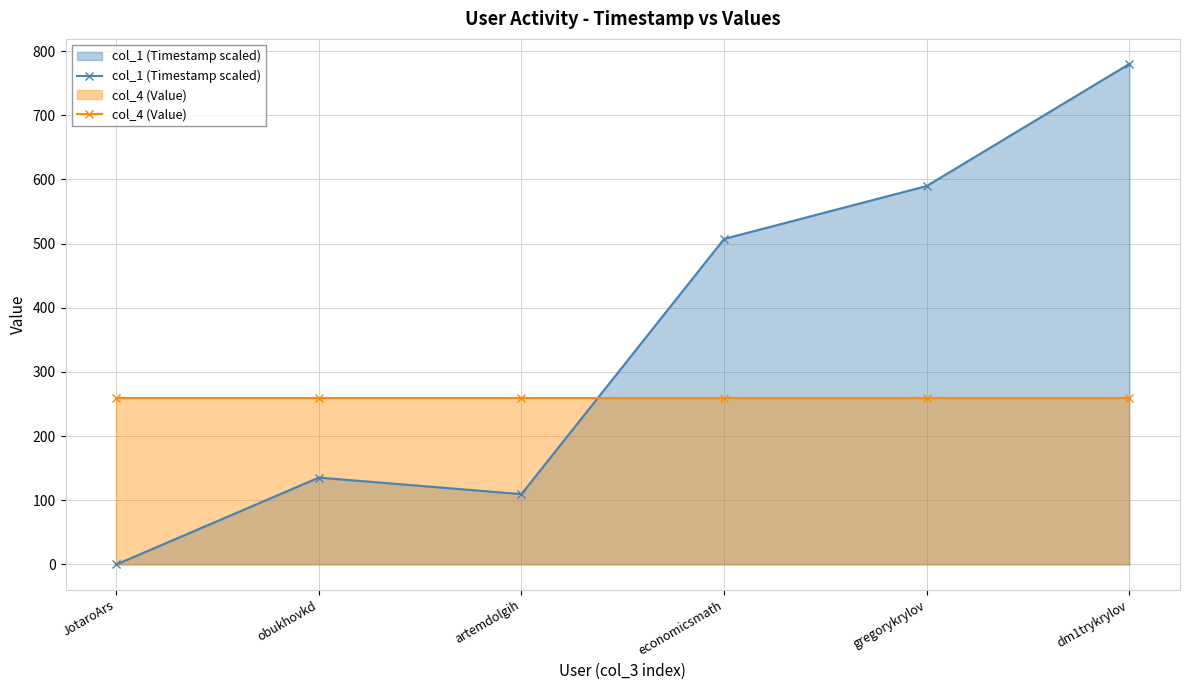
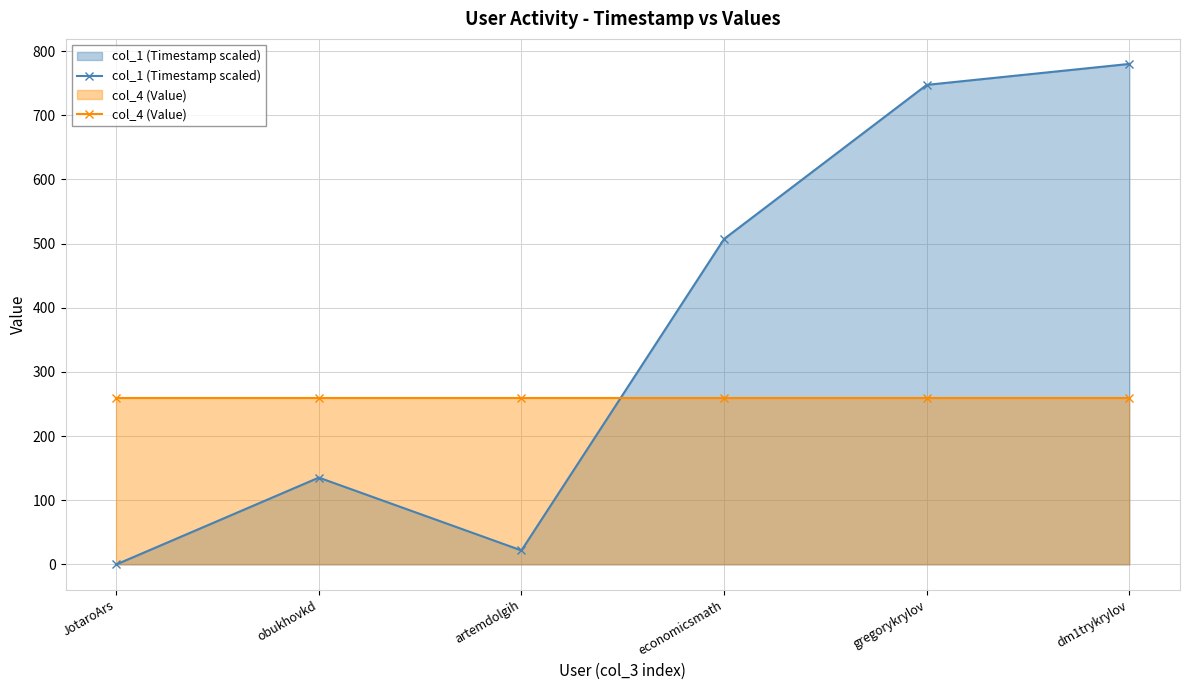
  {
    "col_1 (Timestamp scaled)": {
      "JotaroArs": 0,
      "obukhovkd": 140,
-     "artemdolgih": 110,
+     "artemdolgih": 20,
      "economicsmath": 510,
-     "gregorykrylov": 590,
+     "gregorykrylov": 750,
      "dm1trykrylov": 780
    },
    "col_4 (Value)": {
      "JotaroArs": 260,
      "obukhovkd": 260,
      "artemdolgih": 260,
      "economicsmath": 260,
      "gregorykrylov": 260,
      "dm1trykrylov": 260
    }
  }
